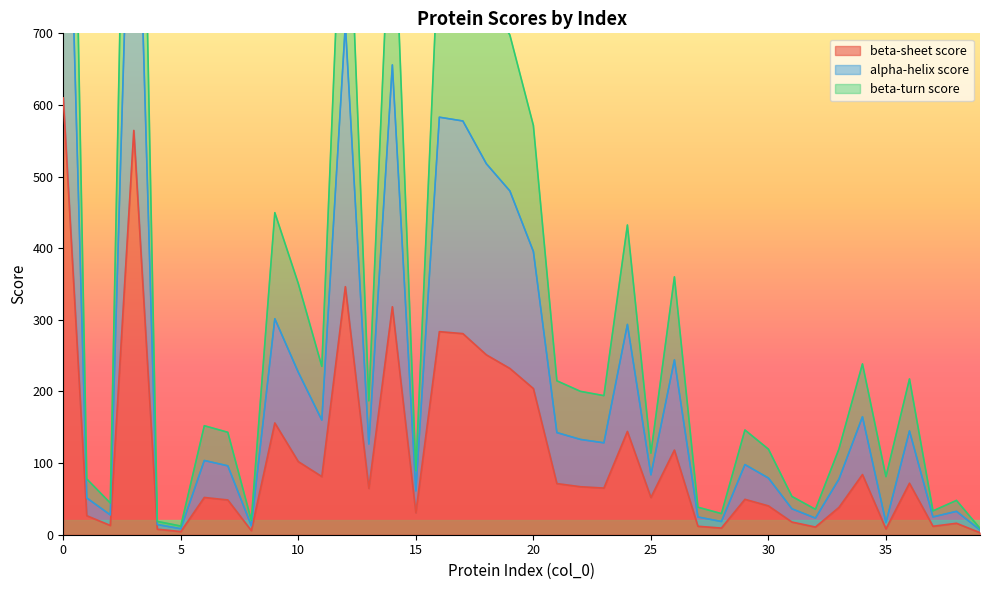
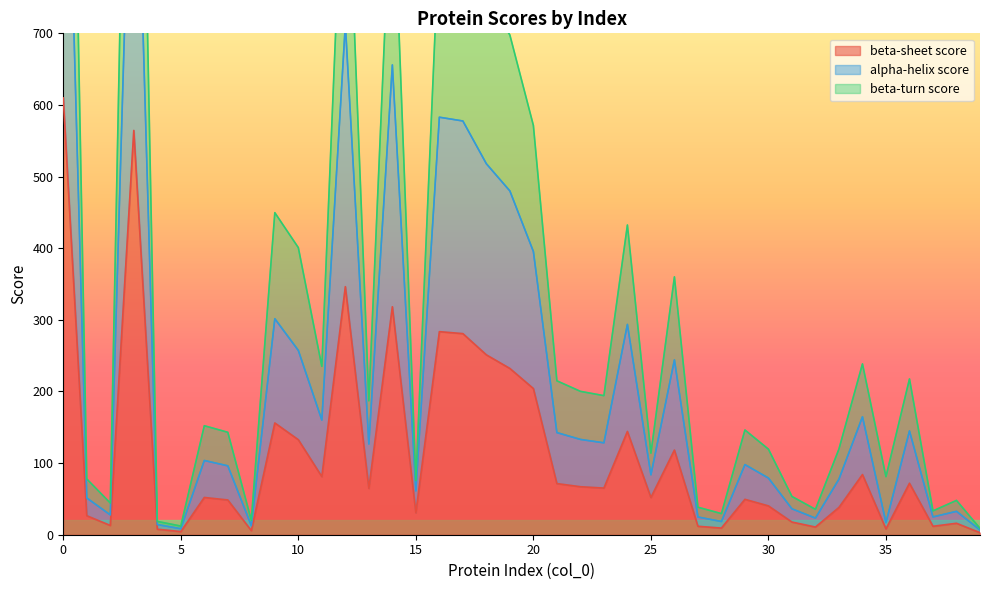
  {
    "beta-sheet score": {
      "0": 610,
-     "10": 100,
+     "10": 130,
      "15": 30,
      "20": 200,
      "25": 50,
      "30": 40
    },
    "alpha-helix score": {
      "10": 120,
      "15": 30,
      "20": 190,
      "25": 30,
      "30": 40
    },
    "beta-turn score": {
-     "10": 120,
-     "15": 30,
+     "10": 140,
+     "15": 10,
      "20": 180,
      "25": 30,
      "30": 40,
      "35": 60
    }
  }
